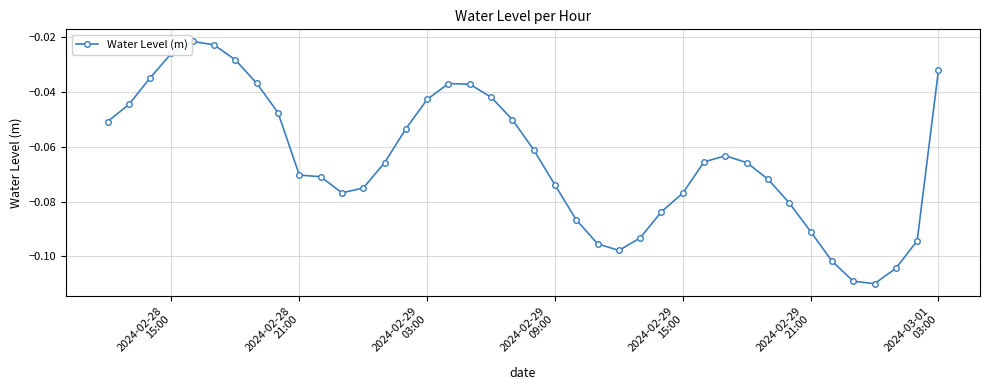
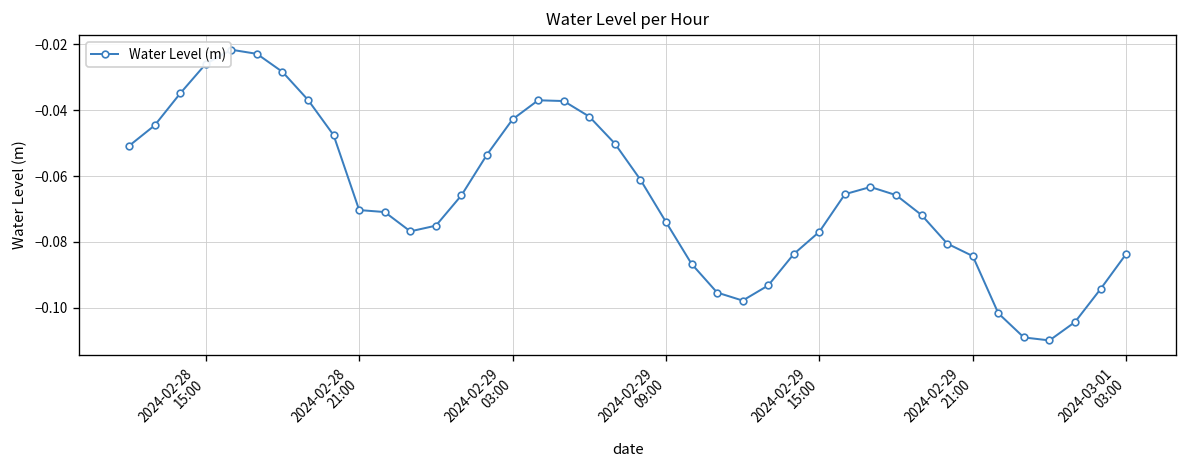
  {
    "2024-02-28 21:00": -0.070,
    "2024-02-29 03:00": -0.043,
    "2024-02-29 09:00": -0.074,
    "2024-02-29 15:00": -0.077,
-   "2024-02-29 21:00": -0.091,
-   "2024-03-01 03:00": -0.032
+   "2024-02-29 21:00": -0.084,
+   "2024-03-01 03:00": -0.084
  }
